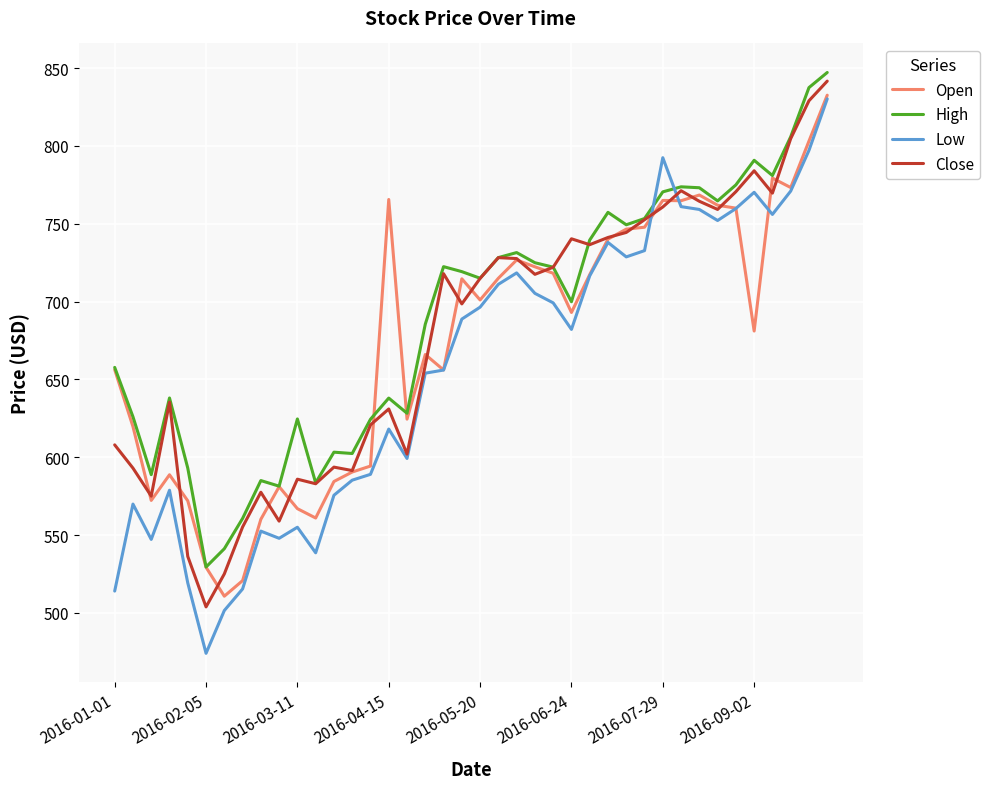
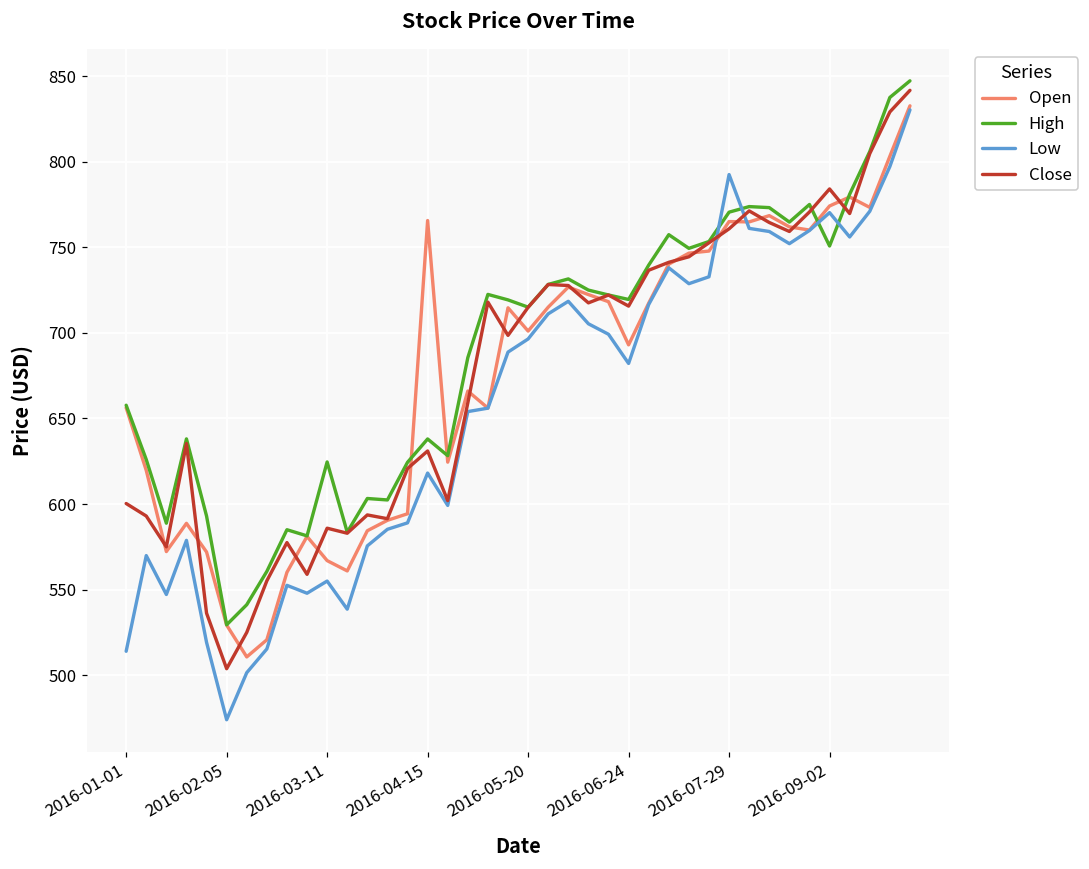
  {
    "Open": {
      "2016-03-11": 567,
      "2016-04-15": 766,
      "2016-05-20": 701,
      "2016-06-24": 693,
      "2016-07-29": 765,
-     "2016-09-02": 681
+     "2016-09-02": 774
    },
    "High": {
      "2016-03-11": 625,
      "2016-04-15": 638,
-     "2016-06-24": 700,
+     "2016-06-24": 720,
      "2016-07-29": 771,
-     "2016-09-02": 791
+     "2016-09-02": 751
    },
    "Low": {
      "2016-01-01": 514,
      "2016-02-05": 474,
      "2016-03-11": 555,
      "2016-04-15": 618,
      "2016-05-20": 696,
      "2016-06-24": 682,
      "2016-07-29": 792,
      "2016-09-02": 770
    },
    "Close": {
-     "2016-01-01": 608,
+     "2016-01-01": 600,
      "2016-02-05": 504,
      "2016-03-11": 586,
      "2016-04-15": 631,
-     "2016-06-24": 740,
+     "2016-06-24": 716,
      "2016-07-29": 761,
      "2016-09-02": 784
    }
  }
